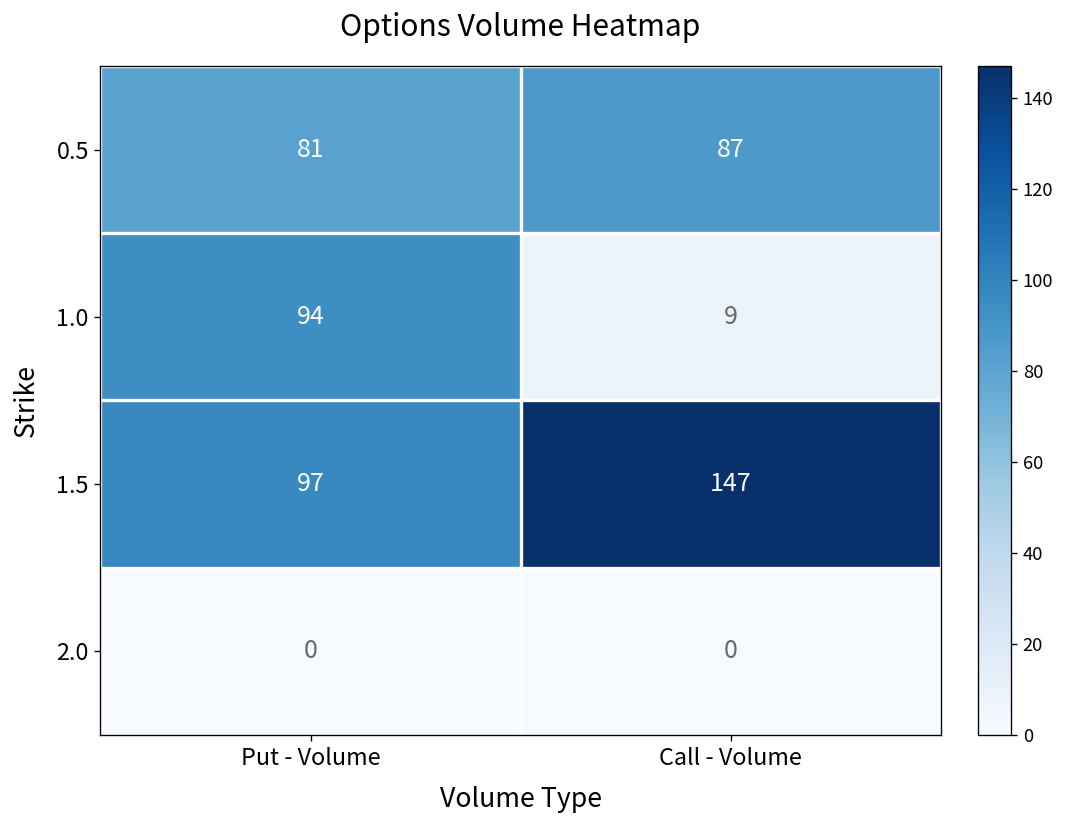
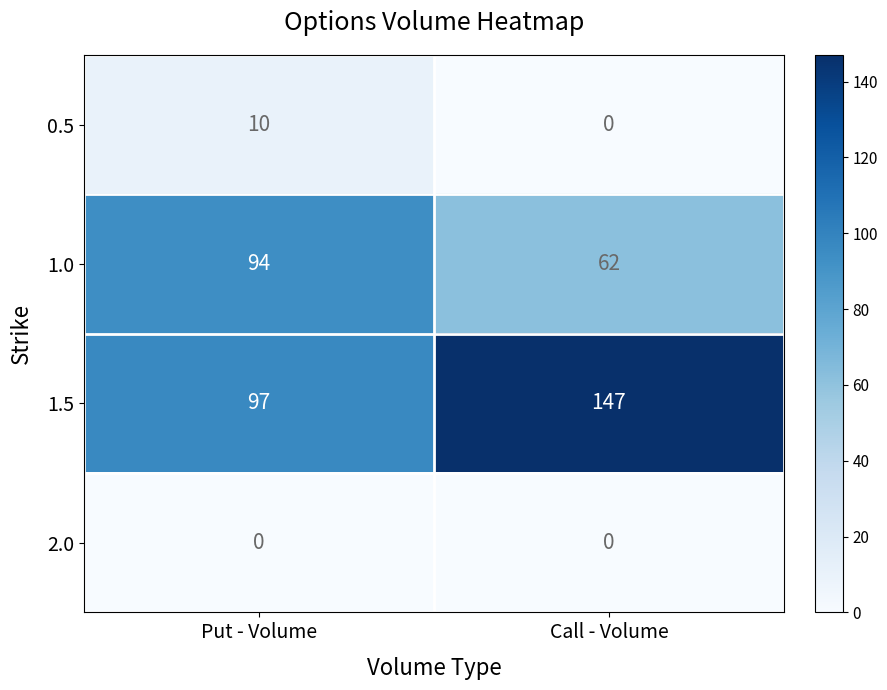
  {
    "0.5": {
-     "Put - Volume": 81,
-     "Call - Volume": 87
+     "Put - Volume": 10,
+     "Call - Volume": 0
    },
    "1.0": {
      "Put - Volume": 94,
-     "Call - Volume": 9
+     "Call - Volume": 62
    },
    "1.5": {
      "Put - Volume": 97,
      "Call - Volume": 147
    },
    "2.0": {
      "Put - Volume": 0,
      "Call - Volume": 0
    }
  }
